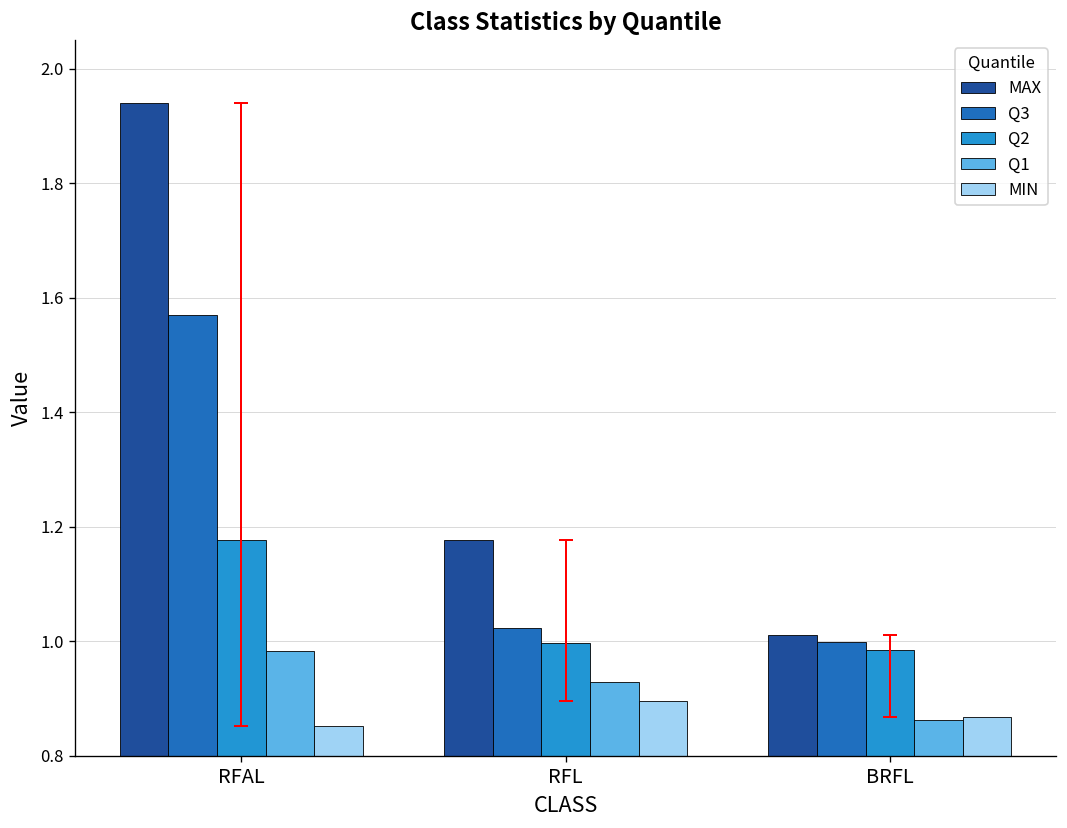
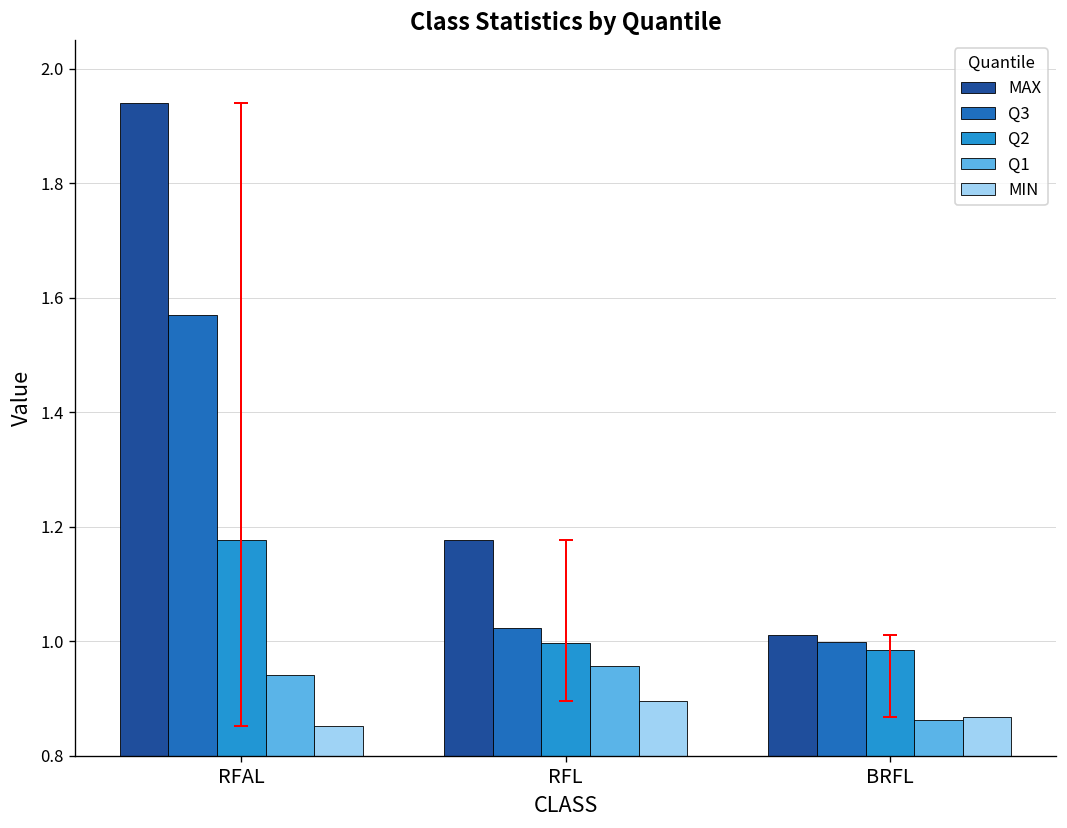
  {
    "Q1": {
-     "RFAL": 0.98,
-     "RFL": 0.93,
+     "RFAL": 0.94,
+     "RFL": 0.96,
      "BRFL": 0.86
    },
    "MIN": {
      "RFAL": 0.85,
      "RFL": 0.89,
      "BRFL": 0.87
    }
  }
